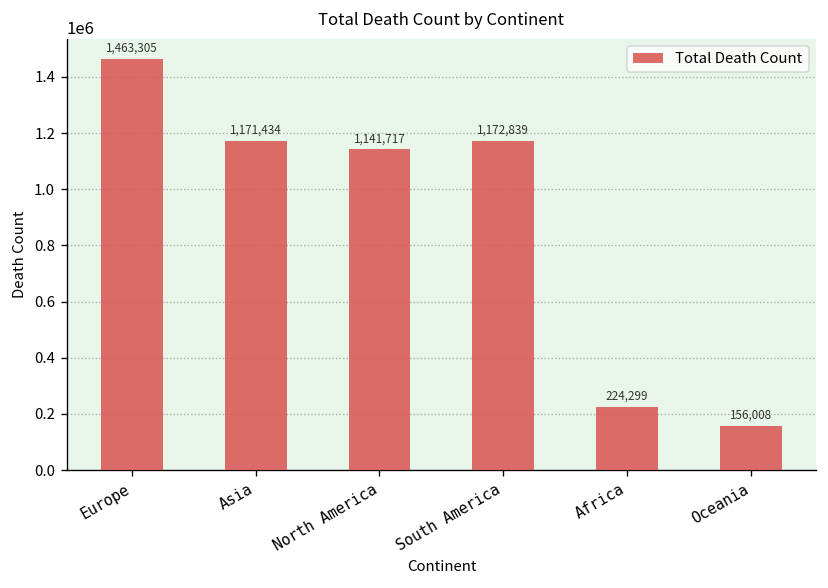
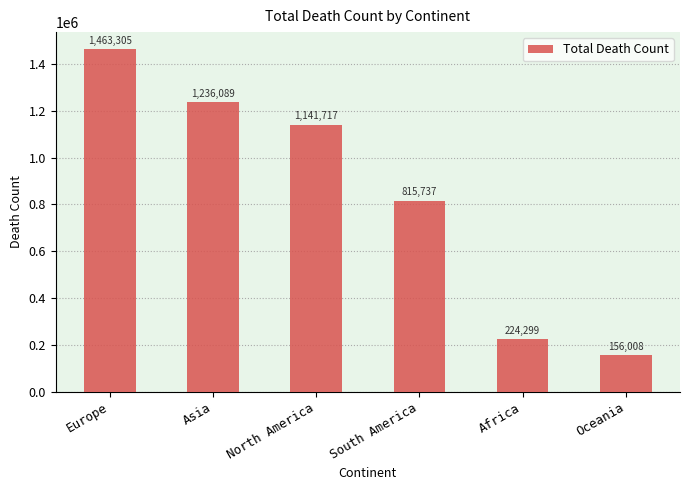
  {
    "Europe": "1,463,305",
-   "Asia": "1,171,434",
+   "Asia": "1,236,089",
    "North America": "1,141,717",
-   "South America": "1,172,839",
+   "South America": "815,737",
    "Africa": "224,299",
    "Oceania": "156,008"
  }
